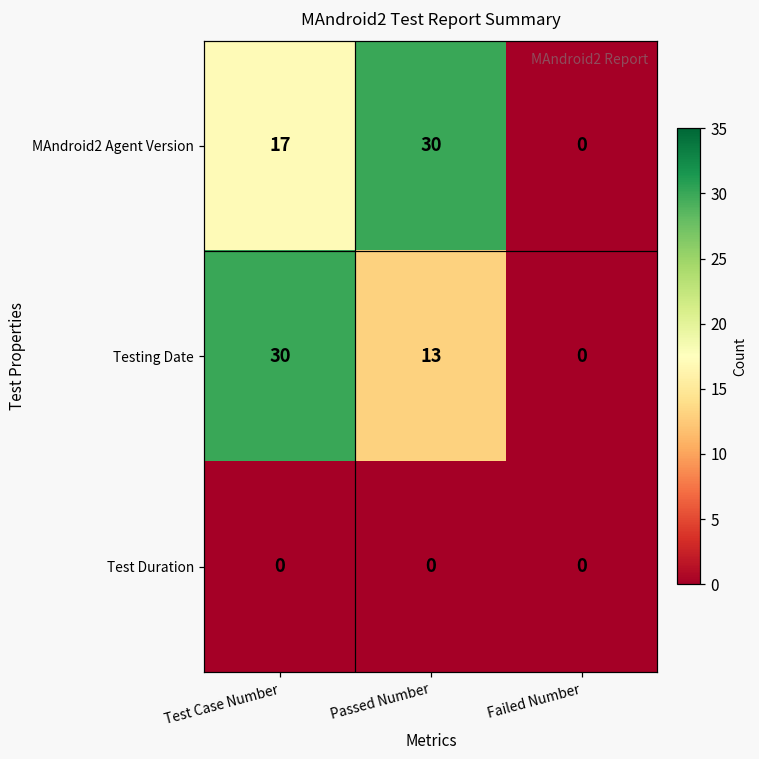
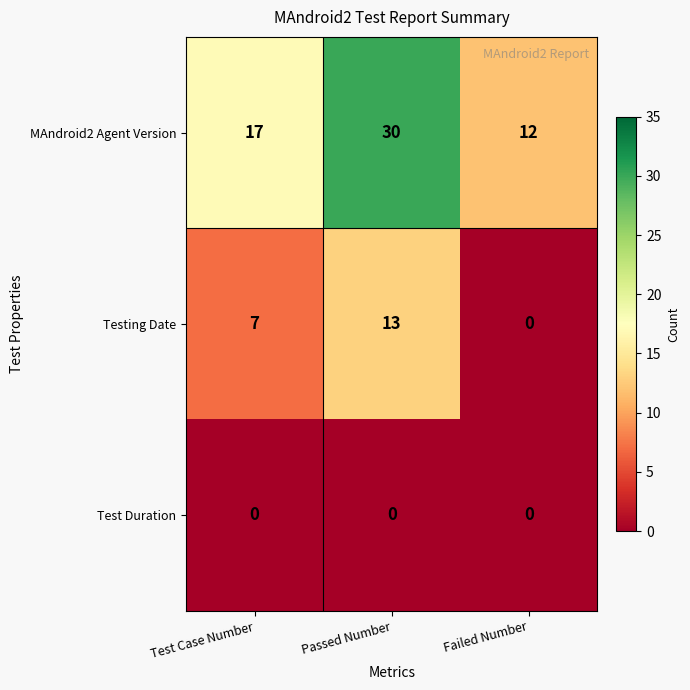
  {
    "MAndroid2 Agent Version": {
      "Test Case Number": 17,
      "Passed Number": 30,
-     "Failed Number": 0
+     "Failed Number": 12
    },
    "Testing Date": {
-     "Test Case Number": 30,
+     "Test Case Number": 7,
      "Passed Number": 13,
      "Failed Number": 0
    },
    "Test Duration": {
      "Test Case Number": 0,
      "Passed Number": 0,
      "Failed Number": 0
    }
  }
